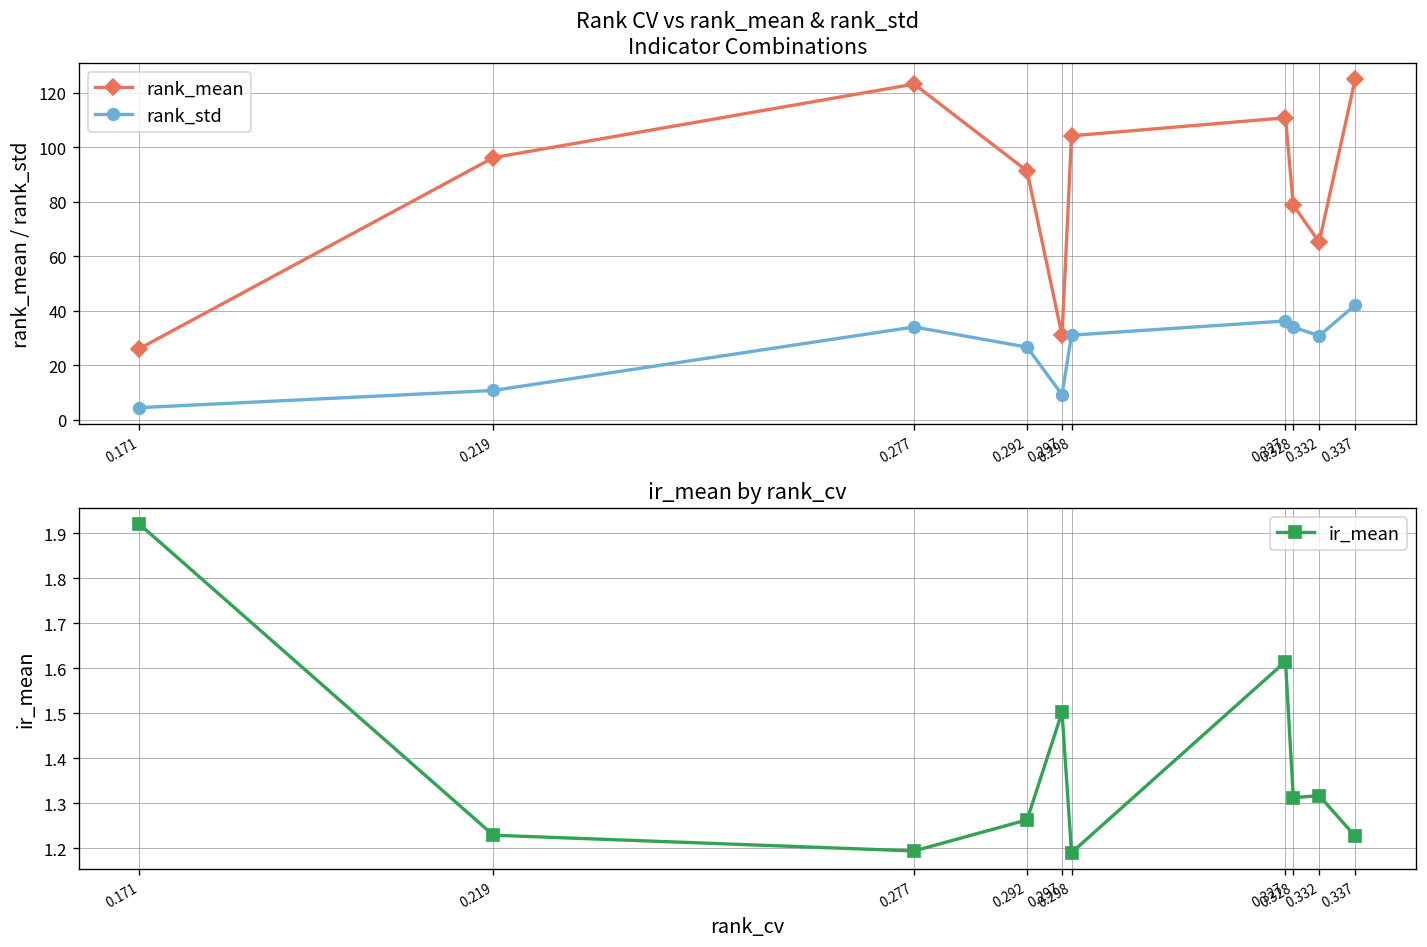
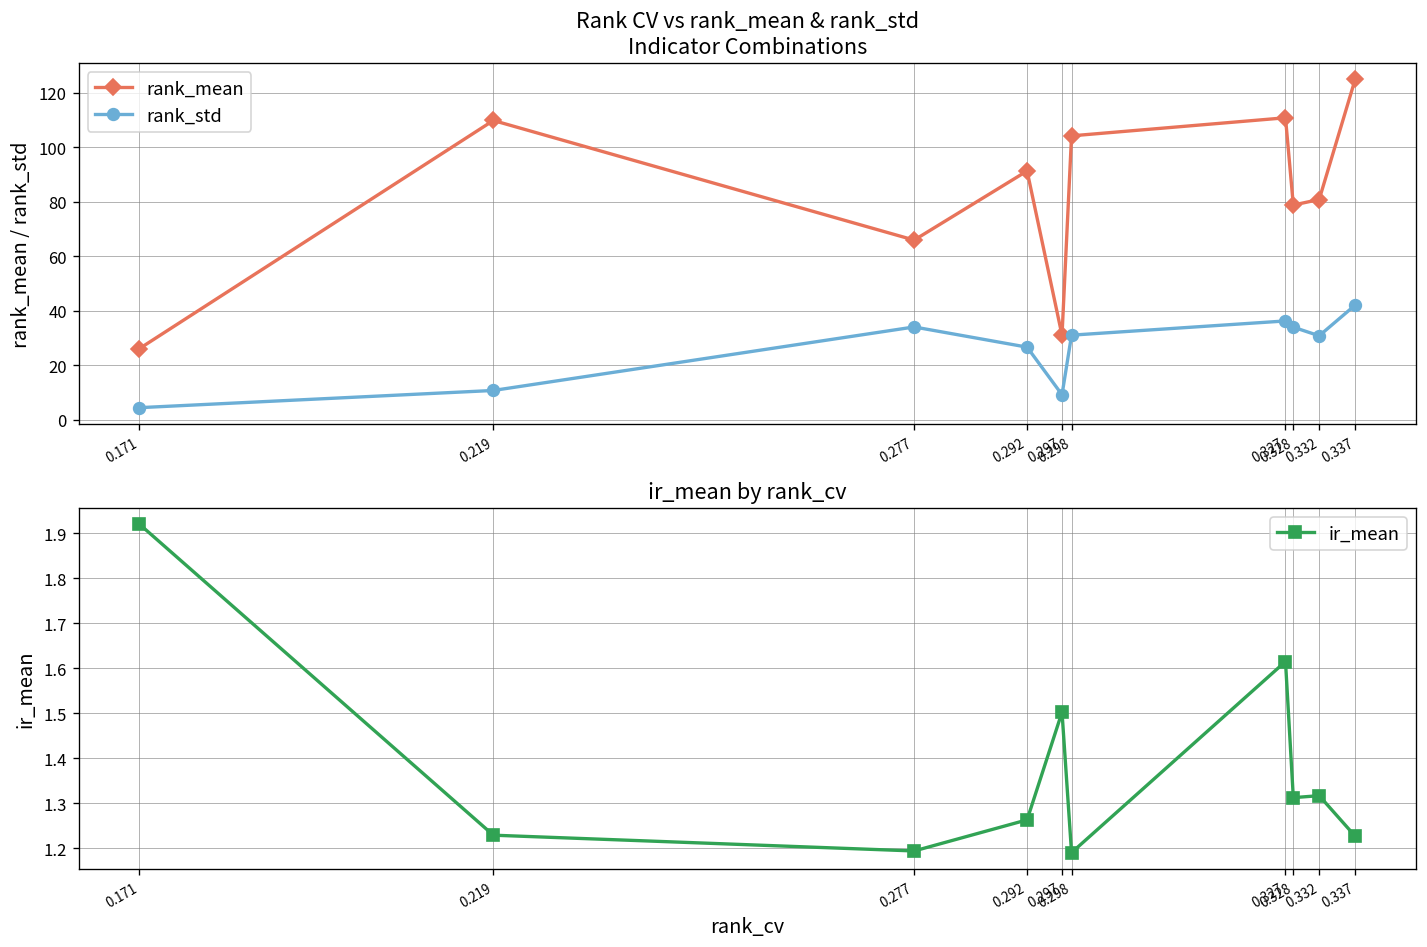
  {
    "Rank CV vs rank_mean & rank_std Indicator Combinations": {
      "rank_mean": {
        "0.171": 26,
-       "0.219": 96,
-       "0.277": 123,
+       "0.219": 110,
+       "0.277": 66,
        "0.292": 91,
        "0.297": 31,
        "0.298": 104,
        "0.327": 111,
        "0.328": 79,
-       "0.332": 65,
+       "0.332": 81,
        "0.337": 125
      },
      "rank_std": {
        "0.171": 4,
        "0.219": 11,
        "0.277": 34,
        "0.292": 27,
        "0.297": 9,
        "0.298": 31,
        "0.327": 36,
        "0.328": 34,
        "0.332": 31,
        "0.337": 42
      }
    },
    "ir_mean by rank_cv": {
      "0.171": 1.92,
      "0.219": 1.23,
      "0.277": 1.19,
      "0.292": 1.26,
      "0.297": 1.50,
      "0.298": 1.19,
      "0.327": 1.61,
      "0.328": 1.31,
      "0.332": 1.32,
      "0.337": 1.23
    }
  }
